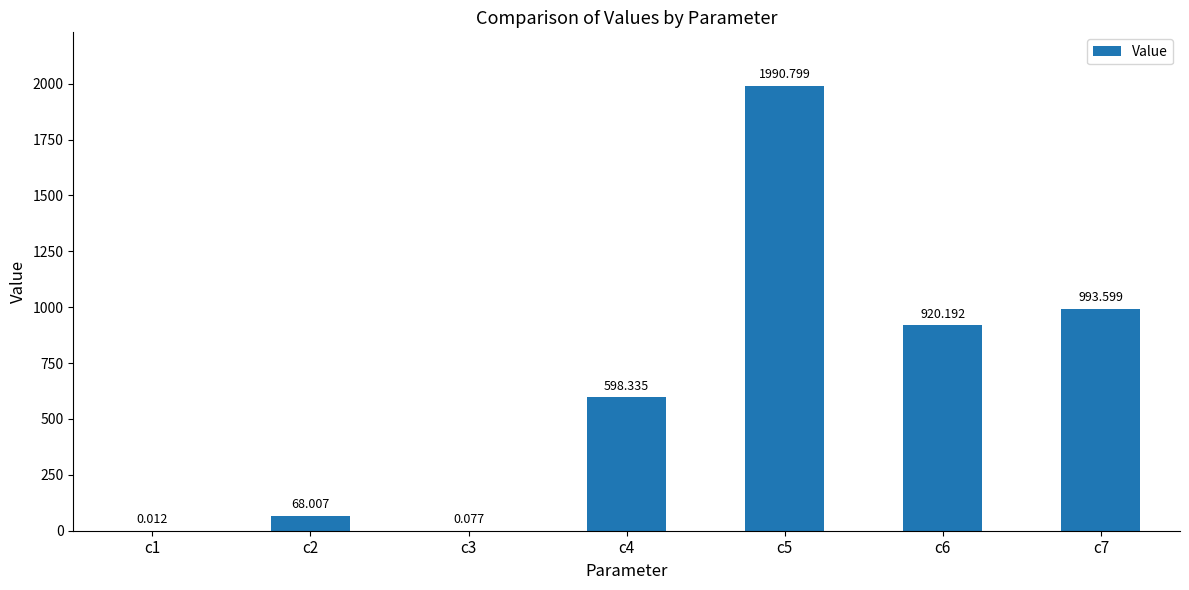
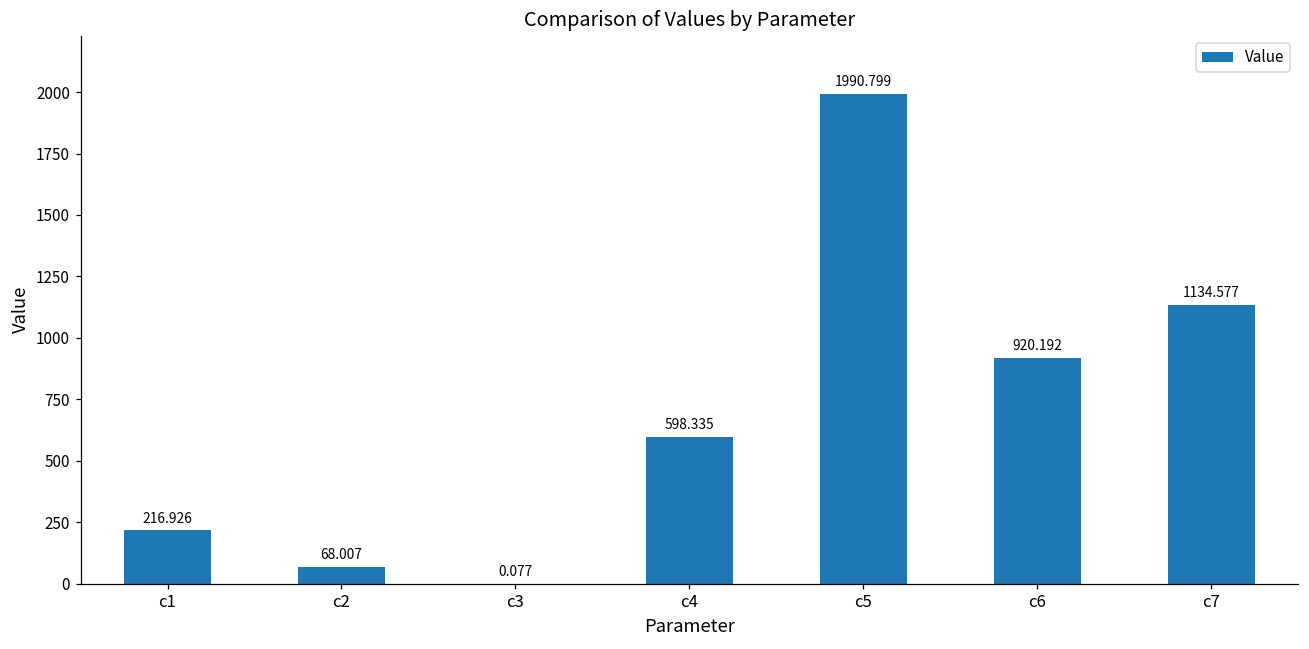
  {
-   "c1": 0.012,
+   "c1": 216.926,
    "c2": 68.007,
    "c3": 0.077,
    "c4": 598.335,
    "c5": 1990.799,
    "c6": 920.192,
-   "c7": 993.599
+   "c7": 1134.577
  }
